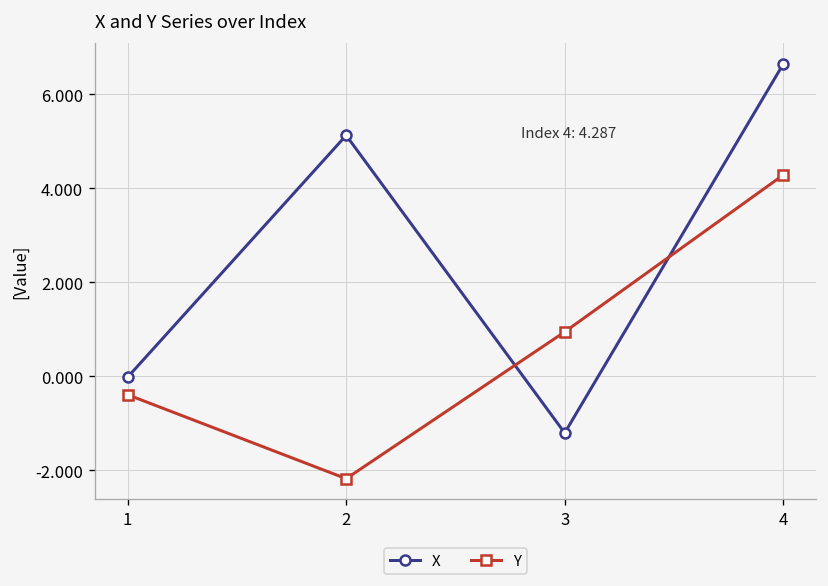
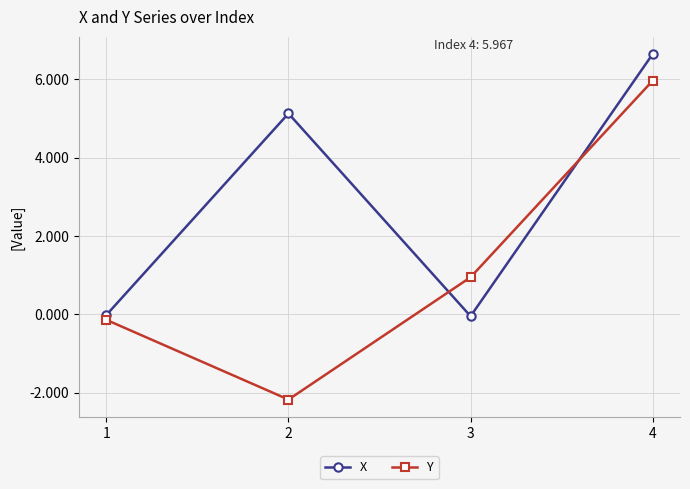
  {
    "X": {
      "1": 0.0,
      "2": 5.1,
-     "3": -1.2,
+     "3": 0.0,
      "4": 6.6
    },
    "Y": {
-     "1": -0.4,
-     "4": 4.287
+     "1": -0.1,
+     "4": 5.967
    }
  }
